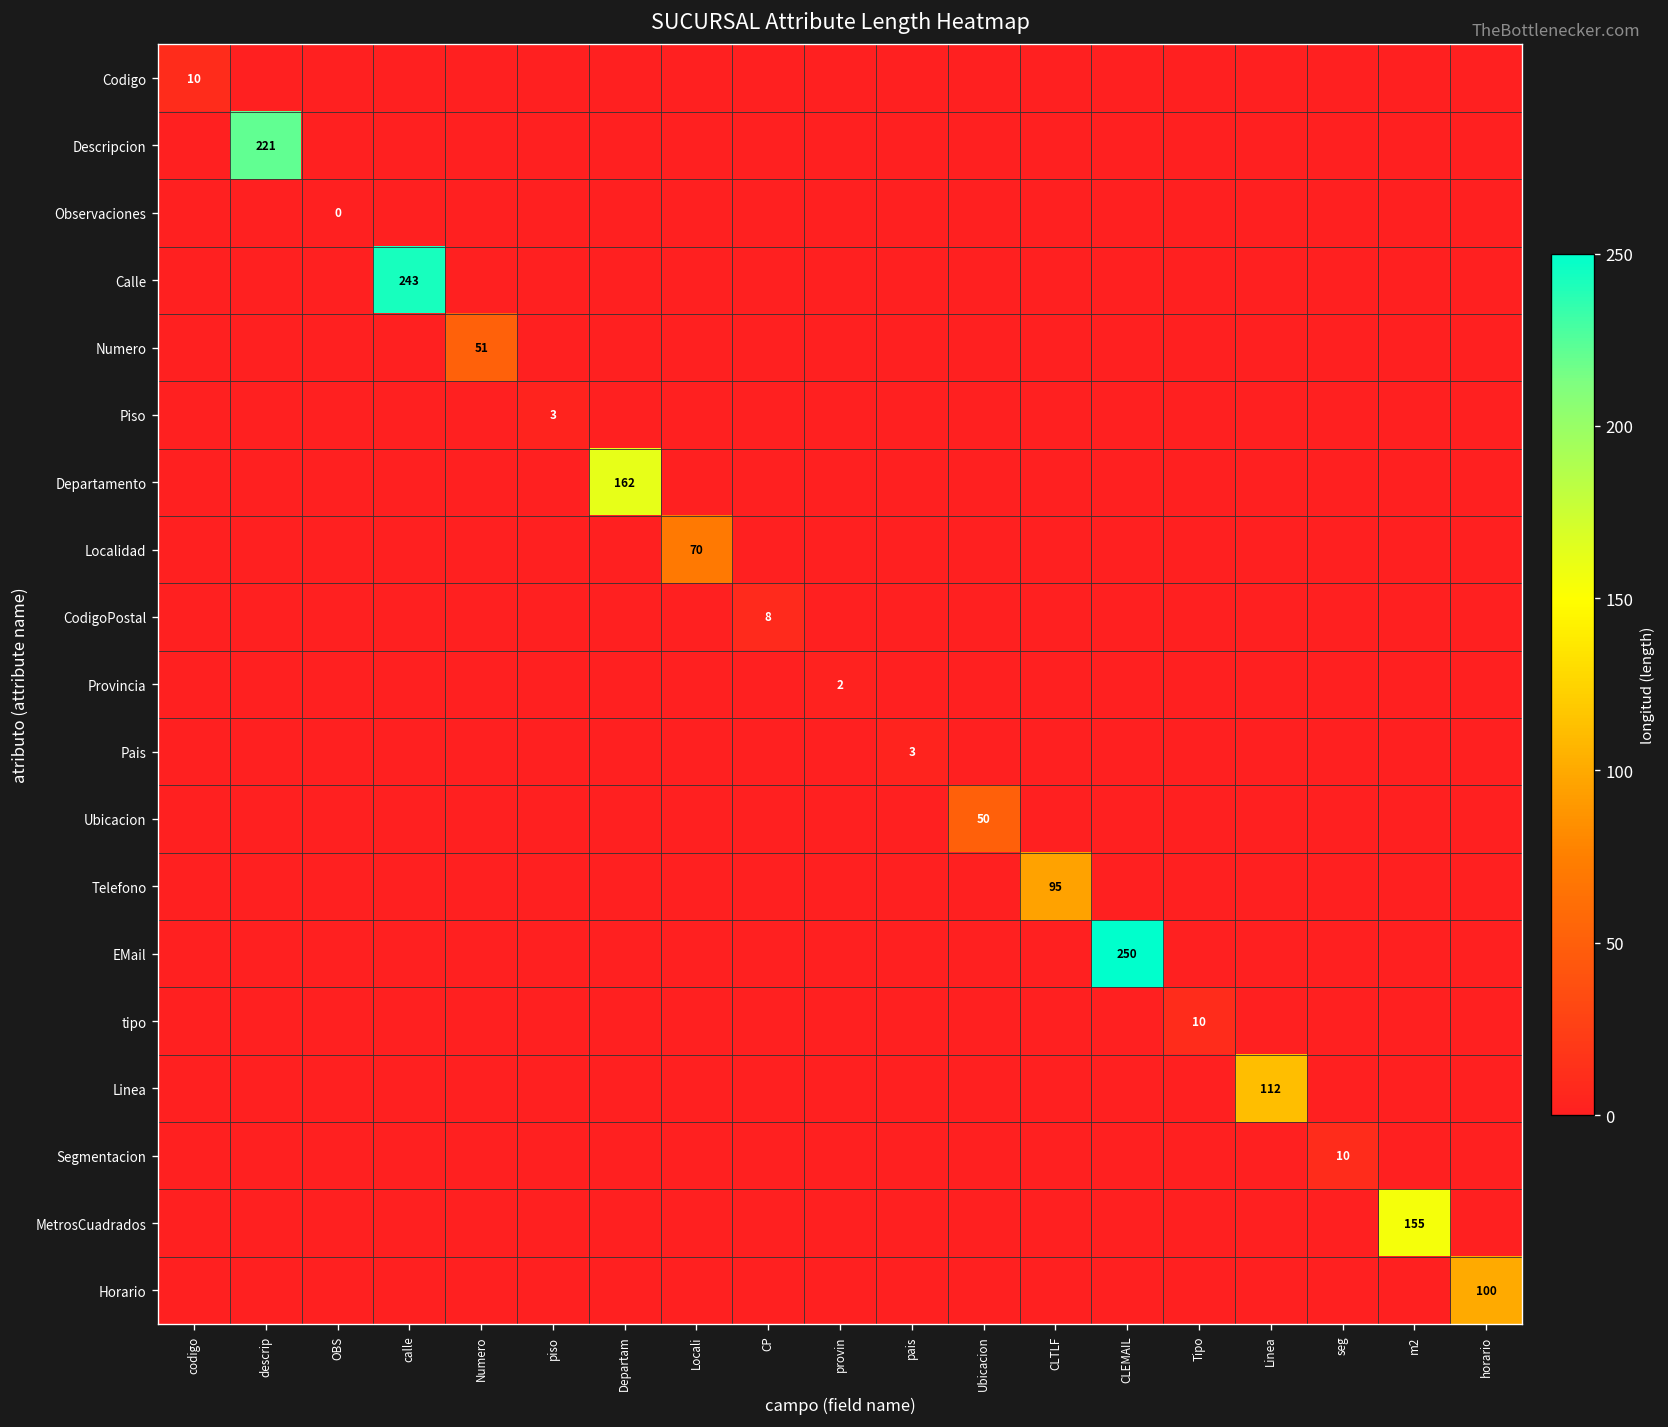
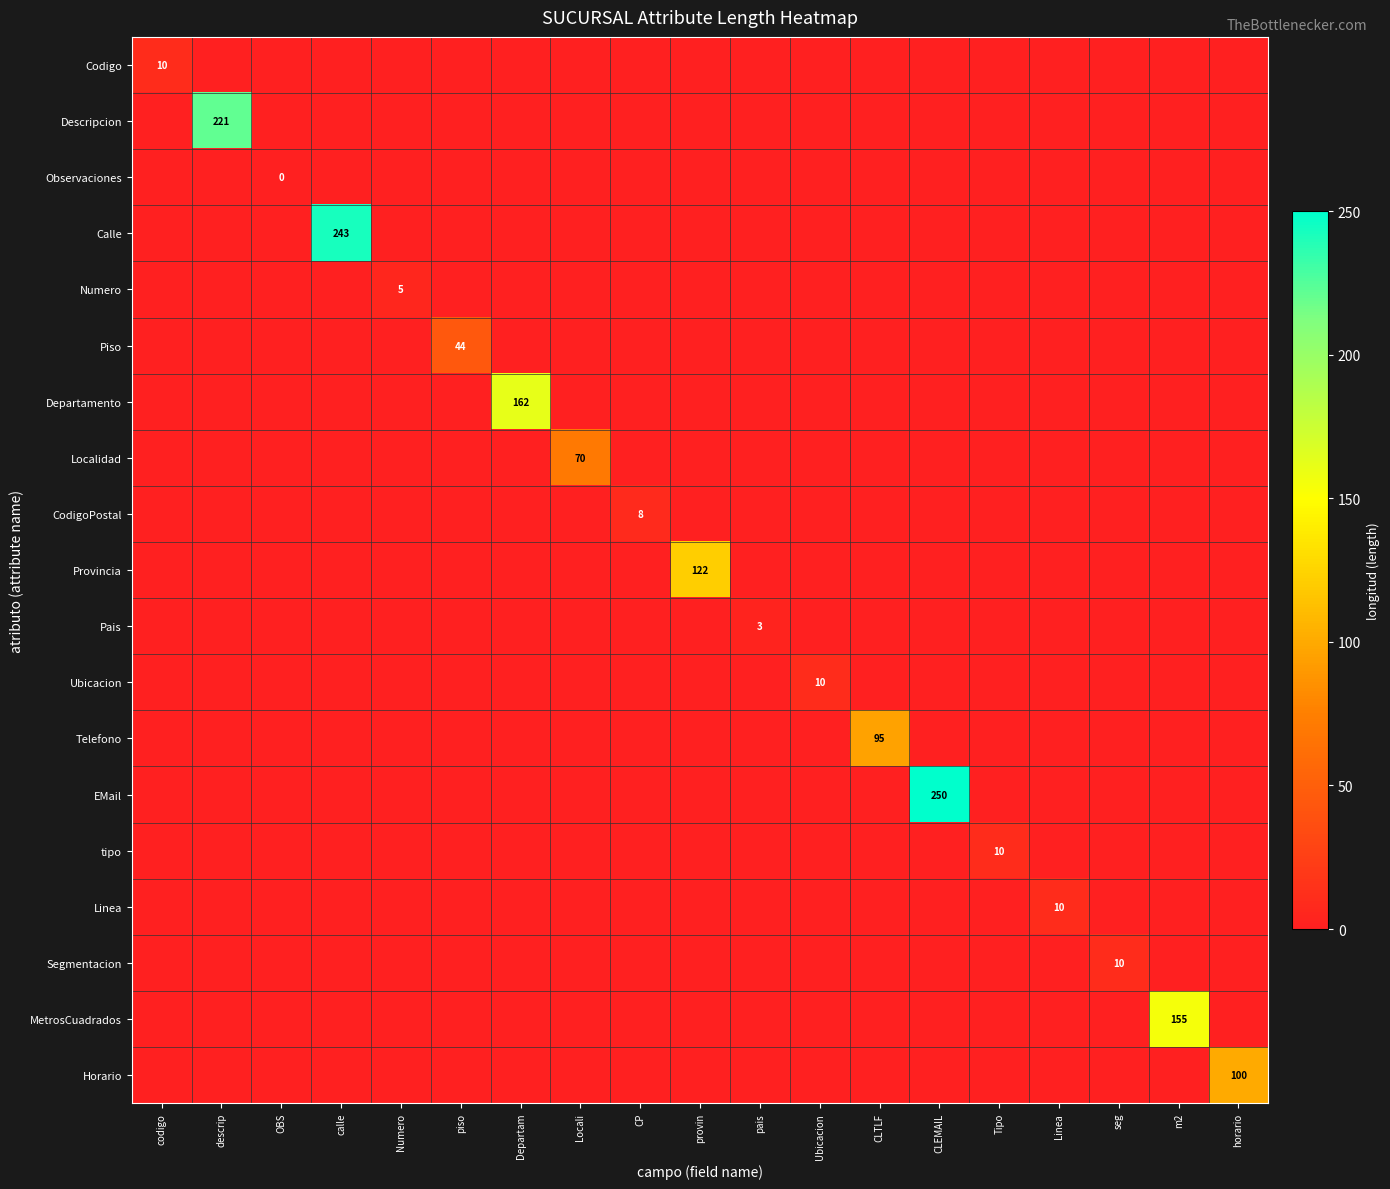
  {
    "Codigo": {
      "codigo": 10
    },
    "Descripcion": {
      "descrip": 221
    },
    "Observaciones": {
      "OBS": 0
    },
    "Calle": {
      "calle": 243
    },
    "Numero": {
-     "Numero": 51
+     "Numero": 5
    },
    "Piso": {
-     "piso": 3
+     "piso": 44
    },
    "Departamento": {
      "Departam": 162
    },
    "Localidad": {
      "Locali": 70
    },
    "CodigoPostal": {
      "CP": 8
    },
    "Provincia": {
-     "provin": 2
+     "provin": 122
    },
    "Pais": {
      "pais": 3
    },
    "Ubicacion": {
-     "Ubicacion": 50
+     "Ubicacion": 10
    },
    "Telefono": {
      "CLTLF": 95
    },
    "EMail": {
      "CLEMAIL": 250
    },
    "tipo": {
      "Tipo": 10
    },
    "Linea": {
-     "Linea": 112
+     "Linea": 10
    },
    "Segmentacion": {
      "seg": 10
    },
    "MetrosCuadrados": {
      "m2": 155
    },
    "Horario": {
      "horario": 100
    }
  }
